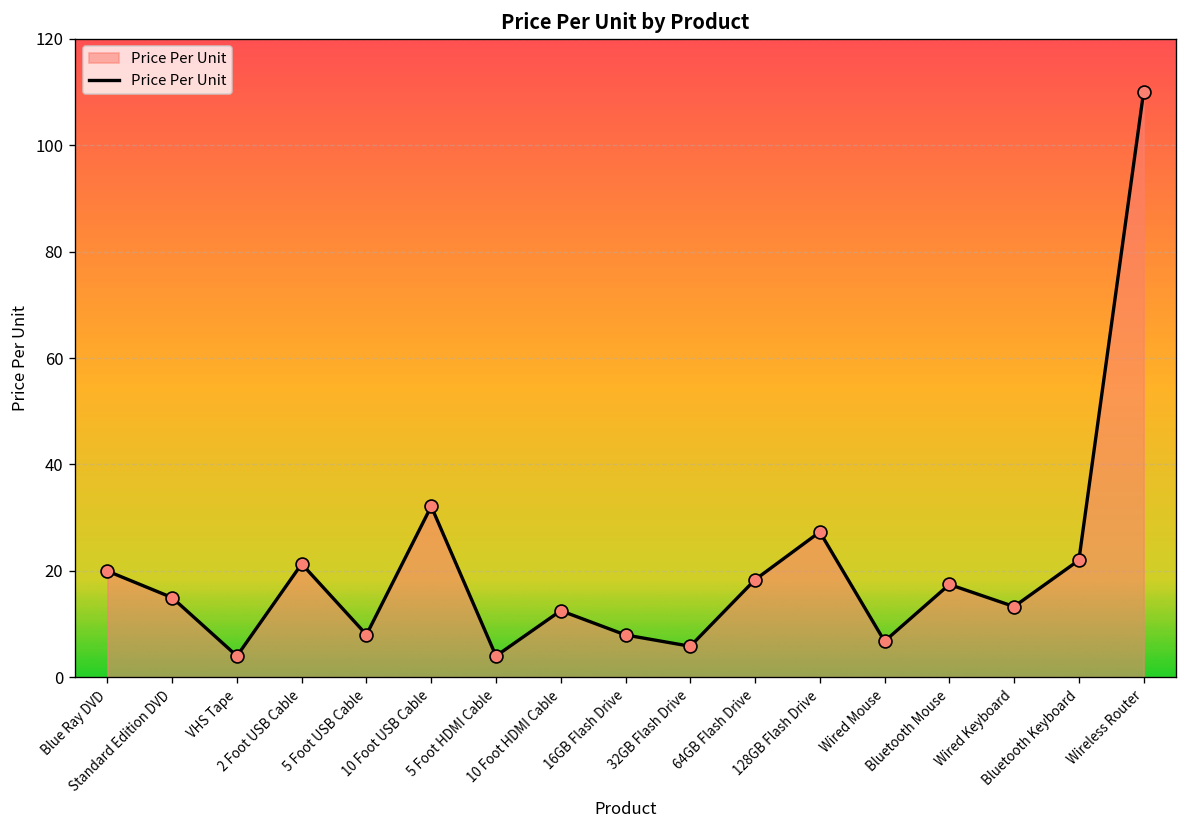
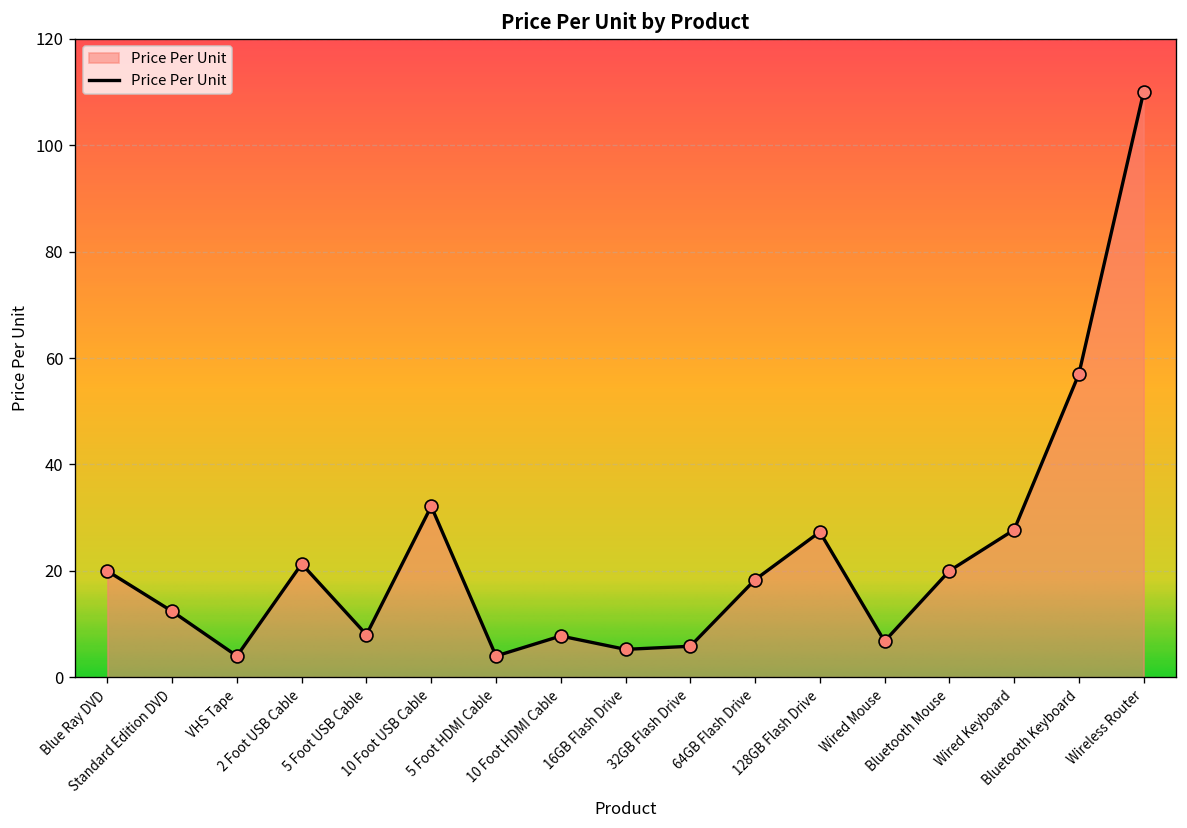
  {
    "Blue Ray DVD": 20,
-   "Standard Edition DVD": 15,
+   "Standard Edition DVD": 12,
    "VHS Tape": 4,
    "2 Foot USB Cable": 21,
    "5 Foot USB Cable": 8,
    "10 Foot USB Cable": 32,
    "5 Foot HDMI Cable": 4,
-   "10 Foot HDMI Cable": 13,
-   "16GB Flash Drive": 8,
+   "10 Foot HDMI Cable": 8,
+   "16GB Flash Drive": 5,
    "32GB Flash Drive": 6,
    "64GB Flash Drive": 18,
    "128GB Flash Drive": 27,
    "Wired Mouse": 7,
-   "Bluetooth Mouse": 17,
-   "Wired Keyboard": 13,
-   "Bluetooth Keyboard": 22,
+   "Bluetooth Mouse": 20,
+   "Wired Keyboard": 28,
+   "Bluetooth Keyboard": 57,
    "Wireless Router": 110
  }
